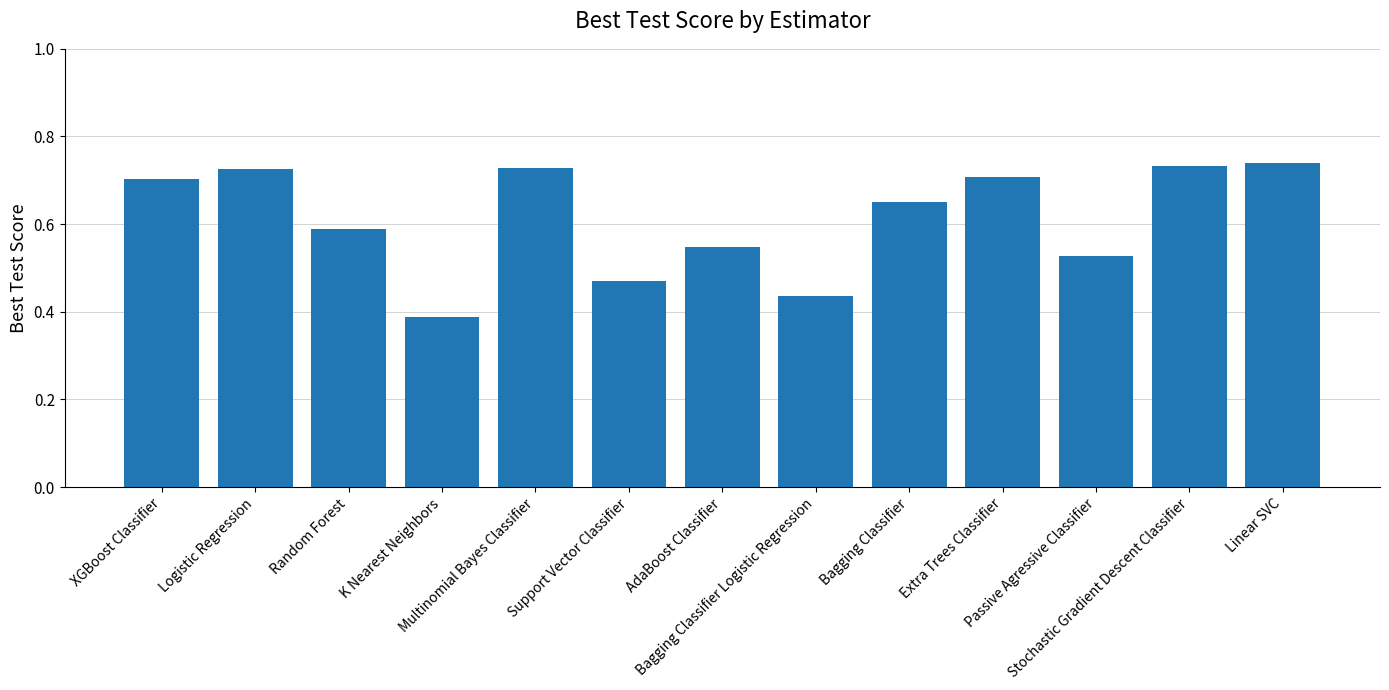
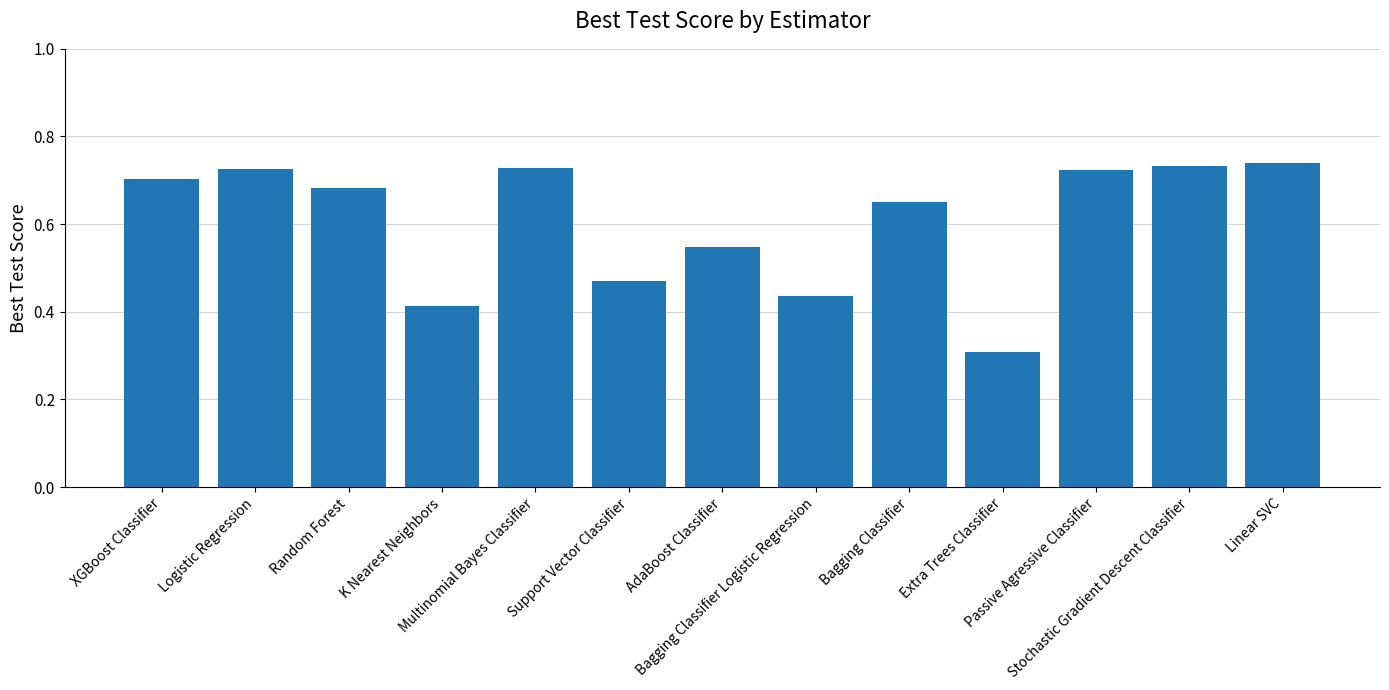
  {
    "XGBoost Classifier": 0.70,
    "Logistic Regression": 0.73,
-   "Random Forest": 0.59,
-   "K Nearest Neighbors": 0.39,
+   "Random Forest": 0.68,
+   "K Nearest Neighbors": 0.41,
    "Multinomial Bayes Classifier": 0.73,
    "Support Vector Classifier": 0.47,
    "AdaBoost Classifier": 0.55,
    "Bagging Classifier Logistic Regression": 0.44,
    "Bagging Classifier": 0.65,
-   "Extra Trees Classifier": 0.71,
-   "Passive Agressive Classifier": 0.53,
+   "Extra Trees Classifier": 0.31,
+   "Passive Agressive Classifier": 0.72,
    "Stochastic Gradient Descent Classifier": 0.73,
    "Linear SVC": 0.74
  }
